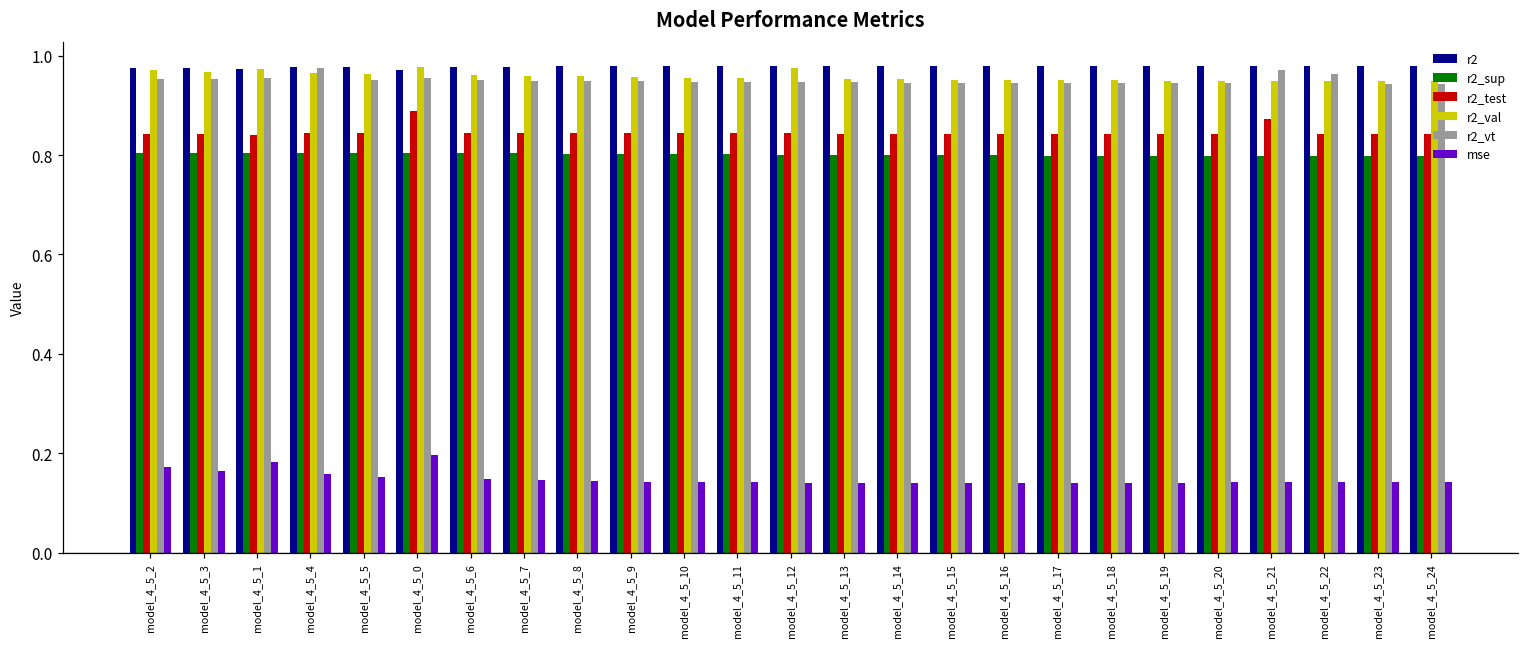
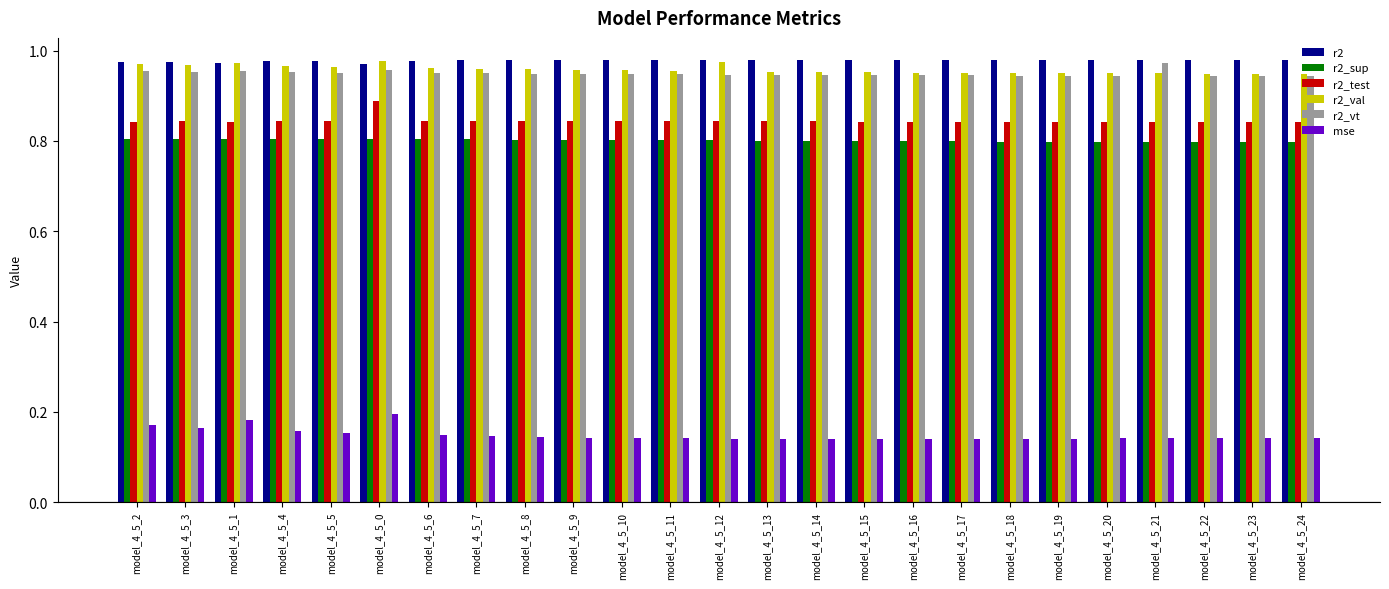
  {
    "r2": {
      "model_4_5_2": 0.97,
      "model_4_5_3": 0.98,
      "model_4_5_1": 0.97,
      "model_4_5_4": 0.98,
      "model_4_5_5": 0.98,
      "model_4_5_0": 0.97,
      "model_4_5_6": 0.98,
      "model_4_5_7": 0.98,
      "model_4_5_8": 0.98,
      "model_4_5_9": 0.98,
      "model_4_5_10": 0.98,
      "model_4_5_11": 0.98,
      "model_4_5_12": 0.98,
      "model_4_5_13": 0.98,
      "model_4_5_14": 0.98,
      "model_4_5_15": 0.98,
      "model_4_5_16": 0.98,
      "model_4_5_17": 0.98,
      "model_4_5_18": 0.98,
      "model_4_5_19": 0.98,
      "model_4_5_20": 0.98,
      "model_4_5_21": 0.98,
      "model_4_5_22": 0.98,
      "model_4_5_23": 0.98,
      "model_4_5_24": 0.98
    },
    "r2_sup": {
      "model_4_5_2": 0.80,
      "model_4_5_3": 0.80,
      "model_4_5_1": 0.80,
      "model_4_5_4": 0.80,
      "model_4_5_5": 0.80,
      "model_4_5_0": 0.80,
      "model_4_5_6": 0.80,
      "model_4_5_7": 0.80,
      "model_4_5_8": 0.80,
      "model_4_5_9": 0.80,
      "model_4_5_10": 0.80,
      "model_4_5_11": 0.80,
      "model_4_5_12": 0.80,
      "model_4_5_13": 0.80,
      "model_4_5_14": 0.80,
      "model_4_5_15": 0.80,
      "model_4_5_16": 0.80,
      "model_4_5_17": 0.80,
      "model_4_5_18": 0.80,
      "model_4_5_19": 0.80,
      "model_4_5_20": 0.80,
      "model_4_5_21": 0.80,
      "model_4_5_22": 0.80,
      "model_4_5_23": 0.80,
      "model_4_5_24": 0.80
    },
    "r2_test": {
      "model_4_5_2": 0.84,
      "model_4_5_3": 0.84,
      "model_4_5_1": 0.84,
      "model_4_5_4": 0.84,
      "model_4_5_5": 0.84,
      "model_4_5_0": 0.89,
      "model_4_5_6": 0.84,
      "model_4_5_7": 0.84,
      "model_4_5_8": 0.84,
      "model_4_5_9": 0.84,
      "model_4_5_10": 0.84,
      "model_4_5_11": 0.84,
      "model_4_5_12": 0.84,
      "model_4_5_13": 0.84,
      "model_4_5_14": 0.84,
      "model_4_5_15": 0.84,
      "model_4_5_16": 0.84,
      "model_4_5_17": 0.84,
      "model_4_5_18": 0.84,
      "model_4_5_19": 0.84,
      "model_4_5_20": 0.84,
-     "model_4_5_21": 0.87,
+     "model_4_5_21": 0.84,
      "model_4_5_22": 0.84,
      "model_4_5_23": 0.84,
      "model_4_5_24": 0.84
    },
    "r2_val": {
      "model_4_5_2": 0.97,
      "model_4_5_3": 0.97,
      "model_4_5_1": 0.97,
      "model_4_5_4": 0.97,
      "model_4_5_5": 0.96,
      "model_4_5_0": 0.98,
      "model_4_5_6": 0.96,
      "model_4_5_7": 0.96,
      "model_4_5_8": 0.96,
      "model_4_5_9": 0.96,
      "model_4_5_10": 0.96,
      "model_4_5_11": 0.95,
      "model_4_5_12": 0.97,
      "model_4_5_13": 0.95,
      "model_4_5_14": 0.95,
      "model_4_5_15": 0.95,
      "model_4_5_16": 0.95,
      "model_4_5_17": 0.95,
      "model_4_5_18": 0.95,
      "model_4_5_19": 0.95,
      "model_4_5_20": 0.95,
      "model_4_5_21": 0.95,
      "model_4_5_22": 0.95,
      "model_4_5_23": 0.95,
      "model_4_5_24": 0.95
    },
    "r2_vt": {
      "model_4_5_2": 0.95,
      "model_4_5_3": 0.95,
      "model_4_5_1": 0.95,
-     "model_4_5_4": 0.97,
+     "model_4_5_4": 0.95,
      "model_4_5_5": 0.95,
      "model_4_5_0": 0.96,
      "model_4_5_6": 0.95,
      "model_4_5_7": 0.95,
      "model_4_5_8": 0.95,
      "model_4_5_9": 0.95,
      "model_4_5_10": 0.95,
      "model_4_5_11": 0.95,
      "model_4_5_12": 0.95,
      "model_4_5_13": 0.95,
      "model_4_5_14": 0.95,
      "model_4_5_15": 0.95,
      "model_4_5_16": 0.95,
      "model_4_5_17": 0.94,
      "model_4_5_18": 0.94,
      "model_4_5_19": 0.94,
      "model_4_5_20": 0.94,
      "model_4_5_21": 0.97,
-     "model_4_5_22": 0.96,
+     "model_4_5_22": 0.94,
      "model_4_5_23": 0.94,
      "model_4_5_24": 0.94
    },
    "mse": {
      "model_4_5_2": 0.17,
      "model_4_5_3": 0.16,
      "model_4_5_1": 0.18,
      "model_4_5_4": 0.16,
      "model_4_5_5": 0.15,
      "model_4_5_0": 0.20,
      "model_4_5_6": 0.15,
      "model_4_5_7": 0.15,
      "model_4_5_8": 0.14,
      "model_4_5_9": 0.14,
      "model_4_5_10": 0.14,
      "model_4_5_11": 0.14,
      "model_4_5_12": 0.14,
      "model_4_5_13": 0.14,
      "model_4_5_14": 0.14,
      "model_4_5_15": 0.14,
      "model_4_5_16": 0.14,
      "model_4_5_17": 0.14,
      "model_4_5_18": 0.14,
      "model_4_5_19": 0.14,
      "model_4_5_20": 0.14,
      "model_4_5_21": 0.14,
      "model_4_5_22": 0.14,
      "model_4_5_23": 0.14,
      "model_4_5_24": 0.14
    }
  }
